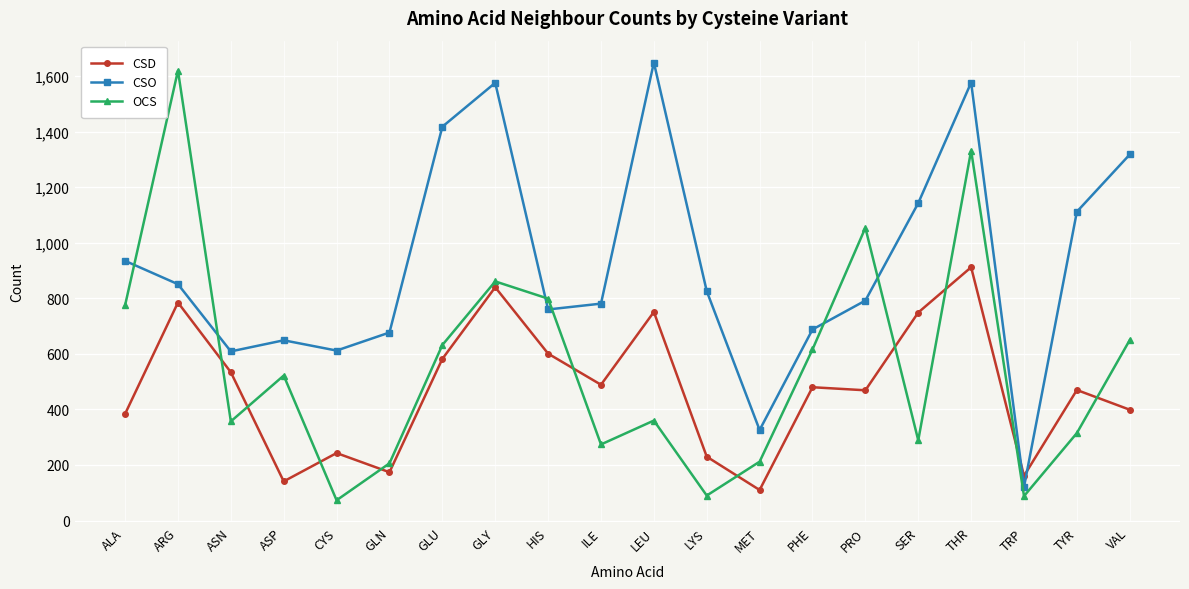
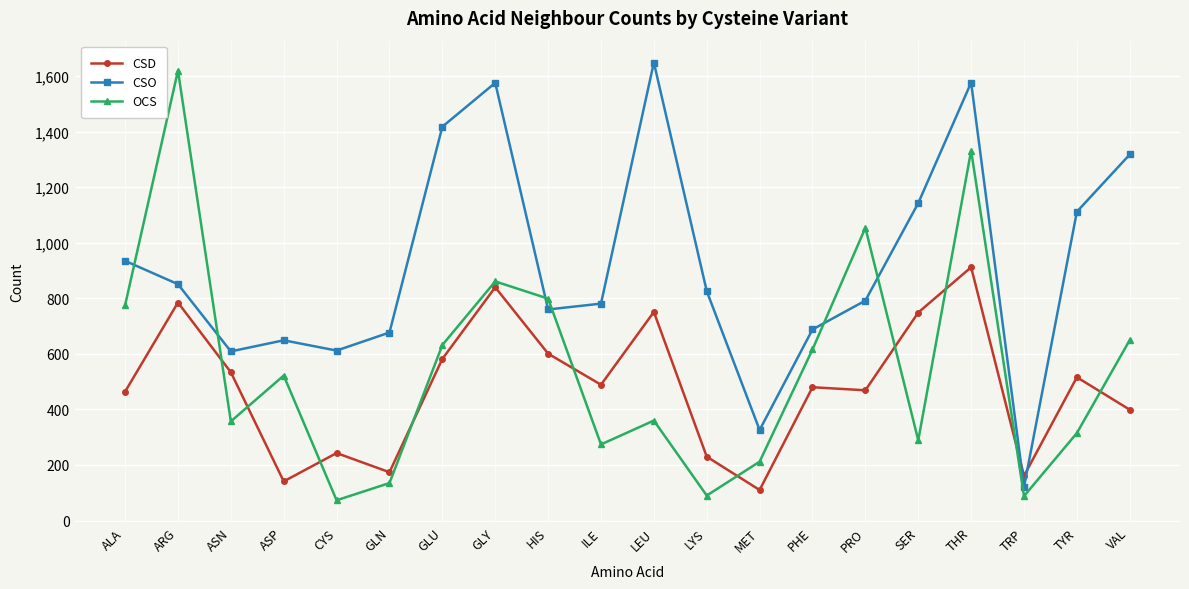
  {
    "CSD": {
-     "ALA": "380",
+     "ALA": "460",
      "ARG": "790",
      "ASN": "530",
      "ASP": "140",
      "CYS": "240",
      "GLN": "170",
      "GLU": "580",
      "GLY": "840",
      "HIS": "600",
      "ILE": "490",
      "LEU": "750",
      "LYS": "230",
      "MET": "110",
      "PHE": "480",
      "PRO": "470",
      "SER": "750",
      "THR": "910",
      "TRP": "160",
-     "TYR": "470",
+     "TYR": "520",
      "VAL": "400"
    },
    "CSO": {
      "ALA": "940",
      "ARG": "850",
      "ASN": "610",
      "ASP": "650",
      "CYS": "610",
      "GLN": "680",
      "GLU": "1,420",
      "GLY": "1,580",
      "HIS": "760",
      "ILE": "780",
      "LEU": "1,650",
      "LYS": "830",
      "MET": "330",
      "PHE": "690",
      "PRO": "790",
      "SER": "1,140",
      "THR": "1,580",
      "TRP": "120",
      "TYR": "1,110",
      "VAL": "1,320"
    },
    "OCS": {
      "ALA": "780",
      "ARG": "1,620",
      "ASN": "360",
      "ASP": "520",
      "CYS": "70",
-     "GLN": "210",
+     "GLN": "140",
      "GLU": "630",
      "GLY": "860",
      "HIS": "800",
      "ILE": "270",
      "LEU": "360",
      "LYS": "90",
      "MET": "210",
      "PHE": "620",
      "PRO": "1,050",
      "SER": "290",
      "THR": "1,330",
      "TRP": "90",
      "TYR": "320",
      "VAL": "650"
    }
  }
